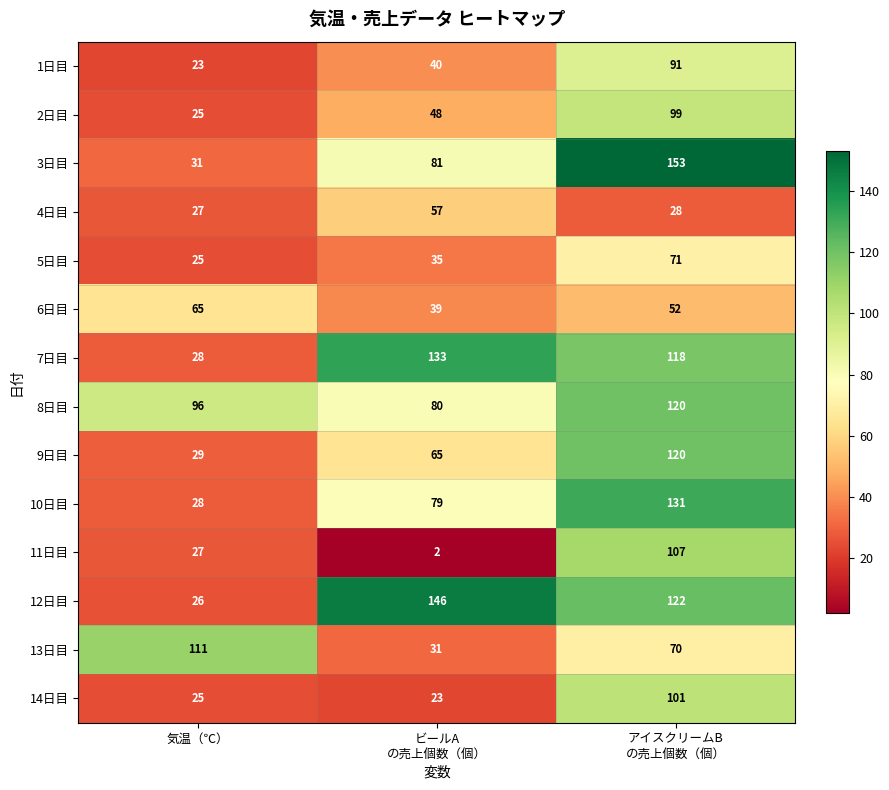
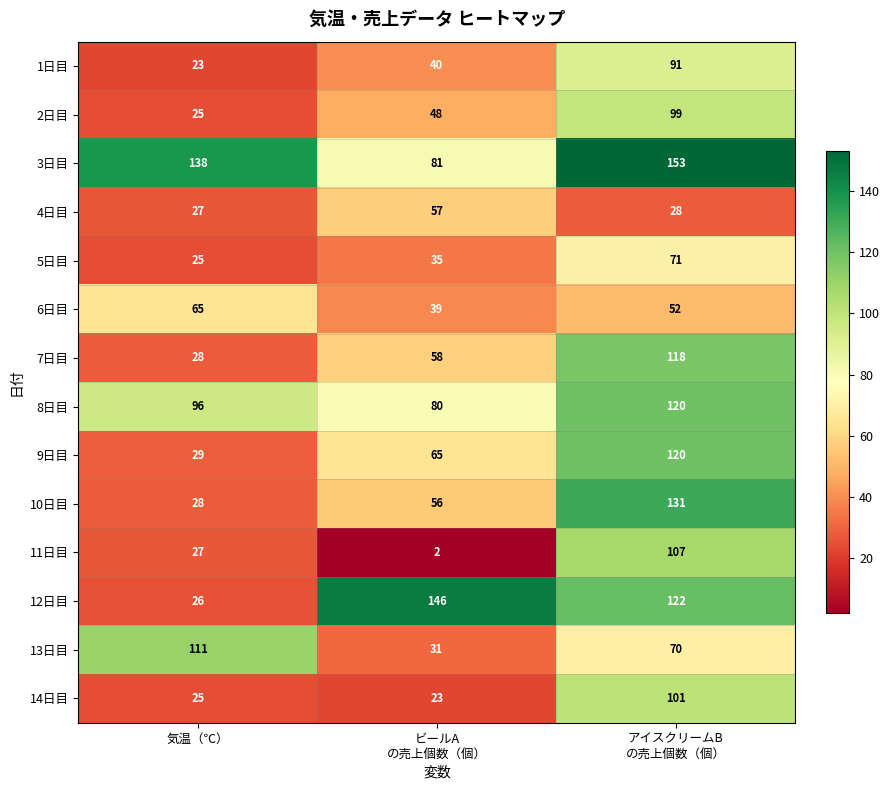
  {
    "1日目": {
      "気温（℃）": 23,
      "ビールA の売上個数（個）": 40,
      "アイスクリームB の売上個数（個）": 91
    },
    "2日目": {
      "気温（℃）": 25,
      "ビールA の売上個数（個）": 48,
      "アイスクリームB の売上個数（個）": 99
    },
    "3日目": {
-     "気温（℃）": 31,
+     "気温（℃）": 138,
      "ビールA の売上個数（個）": 81,
      "アイスクリームB の売上個数（個）": 153
    },
    "4日目": {
      "気温（℃）": 27,
      "ビールA の売上個数（個）": 57,
      "アイスクリームB の売上個数（個）": 28
    },
    "5日目": {
      "気温（℃）": 25,
      "ビールA の売上個数（個）": 35,
      "アイスクリームB の売上個数（個）": 71
    },
    "6日目": {
      "気温（℃）": 65,
      "ビールA の売上個数（個）": 39,
      "アイスクリームB の売上個数（個）": 52
    },
    "7日目": {
      "気温（℃）": 28,
-     "ビールA の売上個数（個）": 133,
+     "ビールA の売上個数（個）": 58,
      "アイスクリームB の売上個数（個）": 118
    },
    "8日目": {
      "気温（℃）": 96,
      "ビールA の売上個数（個）": 80,
      "アイスクリームB の売上個数（個）": 120
    },
    "9日目": {
      "気温（℃）": 29,
      "ビールA の売上個数（個）": 65,
      "アイスクリームB の売上個数（個）": 120
    },
    "10日目": {
      "気温（℃）": 28,
-     "ビールA の売上個数（個）": 79,
+     "ビールA の売上個数（個）": 56,
      "アイスクリームB の売上個数（個）": 131
    },
    "11日目": {
      "気温（℃）": 27,
      "ビールA の売上個数（個）": 2,
      "アイスクリームB の売上個数（個）": 107
    },
    "12日目": {
      "気温（℃）": 26,
      "ビールA の売上個数（個）": 146,
      "アイスクリームB の売上個数（個）": 122
    },
    "13日目": {
      "気温（℃）": 111,
      "ビールA の売上個数（個）": 31,
      "アイスクリームB の売上個数（個）": 70
    },
    "14日目": {
      "気温（℃）": 25,
      "ビールA の売上個数（個）": 23,
      "アイスクリームB の売上個数（個）": 101
    }
  }
